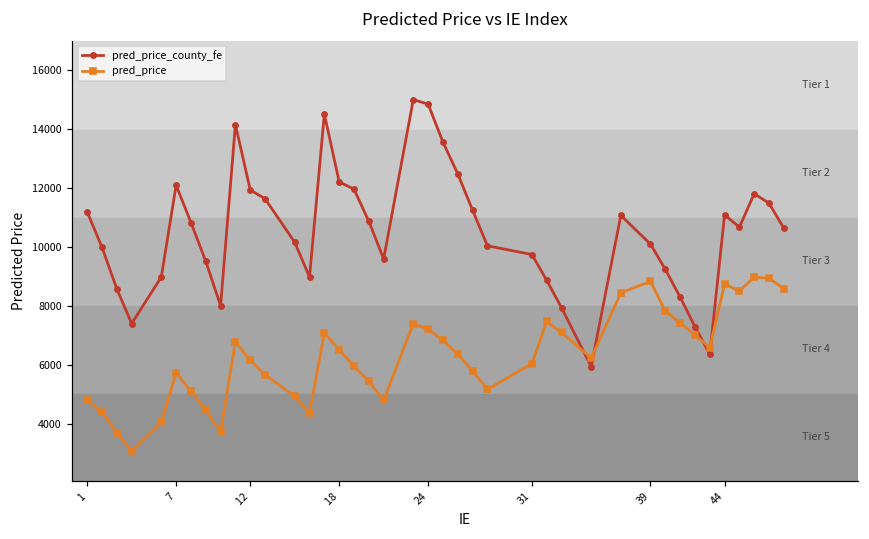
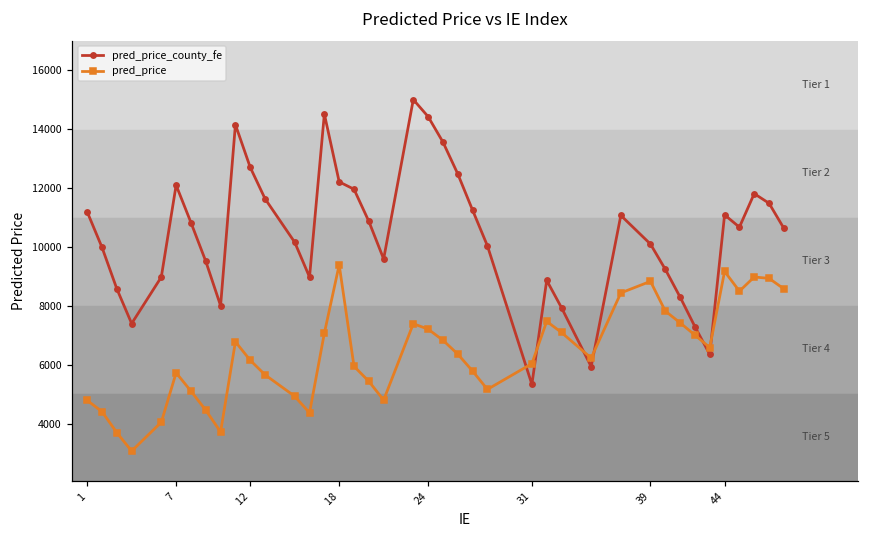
  {
    "pred_price_county_fe": {
      "1": 11200,
      "7": 12100,
-     "12": 11900,
+     "12": 12700,
      "18": 12200,
-     "24": 14800,
-     "31": 9700,
+     "24": 14400,
+     "31": 5300,
      "39": 10100,
      "44": 11100
    },
    "pred_price": {
      "1": 4800,
      "7": 5700,
      "12": 6200,
-     "18": 6500,
+     "18": 9400,
      "24": 7200,
      "31": 6000,
      "39": 8800,
-     "44": 8700
+     "44": 9200
    }
  }
